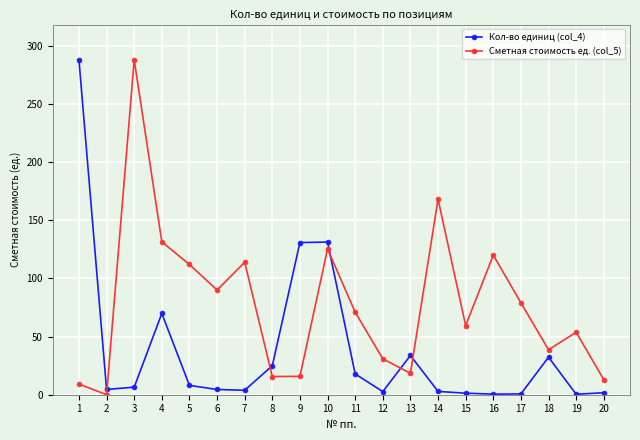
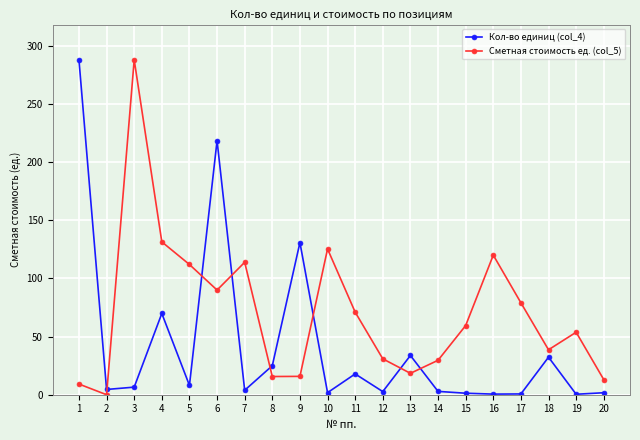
  {
    "Кол-во единиц (col_4)": {
      "1": 288,
      "2": 5,
      "3": 7,
      "4": 70,
      "5": 8,
-     "6": 5,
+     "6": 218,
      "7": 4,
      "8": 25,
      "9": 131,
-     "10": 131,
+     "10": 2,
      "11": 18,
      "12": 3,
      "13": 34,
      "14": 3,
      "15": 1,
      "16": 1,
      "17": 1,
      "18": 32,
      "19": 0,
      "20": 2
    },
    "Сметная стоимость ед. (col_5)": {
      "1": 9,
      "2": 0,
      "3": 288,
      "4": 131,
      "5": 112,
      "6": 90,
      "7": 114,
      "8": 16,
      "9": 16,
      "10": 125,
      "11": 71,
      "12": 31,
      "13": 18,
-     "14": 168,
+     "14": 30,
      "15": 59,
      "16": 120,
      "17": 79,
      "18": 39,
      "19": 54,
      "20": 13
    }
  }
